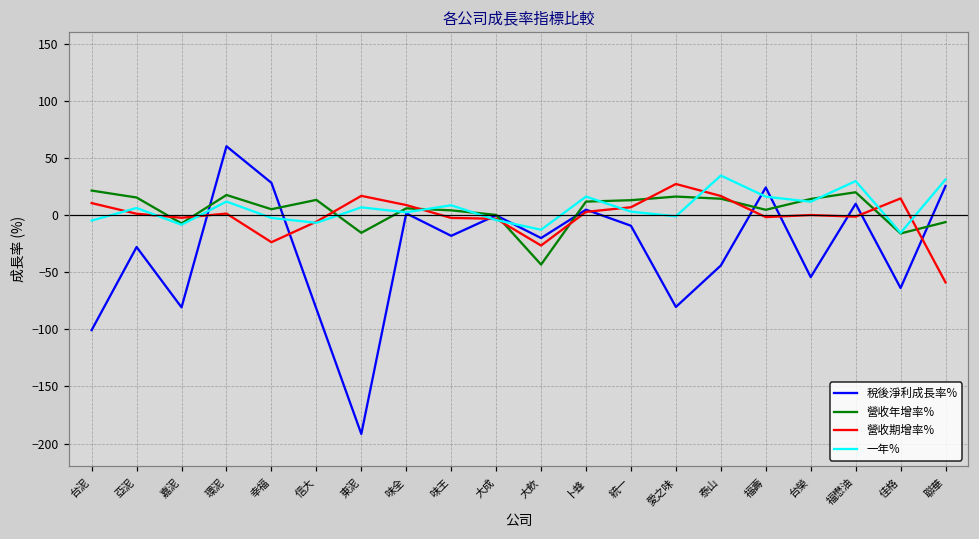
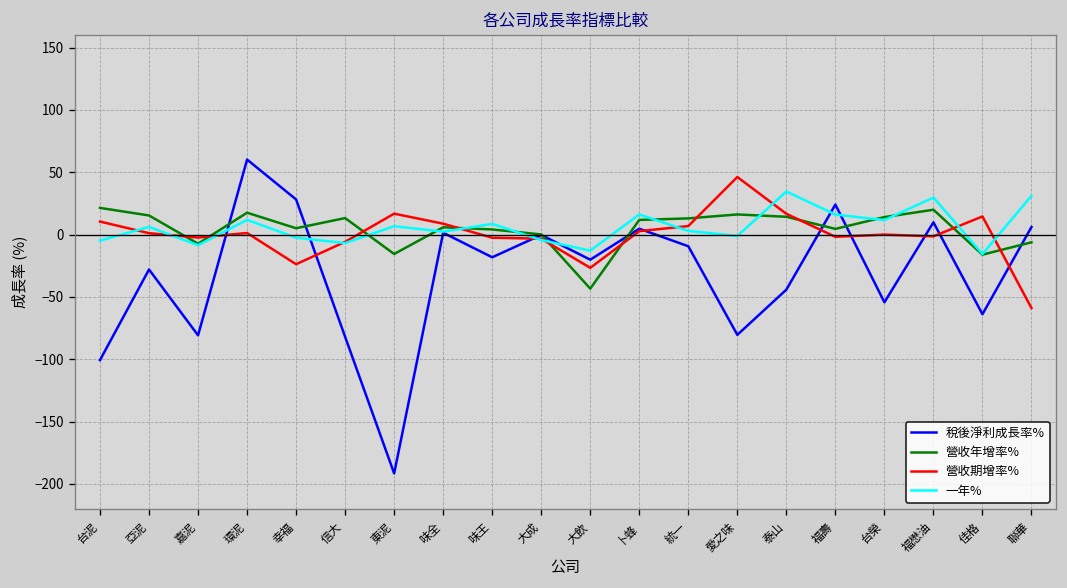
  {
    "稅後淨利成長率%": {
      "台泥": -101,
      "亞泥": -28,
      "嘉泥": -81,
      "環泥": 60,
      "幸福": 28,
      "信大": -82,
      "東泥": -192,
      "味王": -18,
      "大飲": -20,
      "統一": -9,
      "愛之味": -80,
      "泰山": -44,
      "福壽": 24,
      "台榮": -54,
      "福懋油": 10,
      "佳格": -64,
-     "聯華": 25
+     "聯華": 6
    },
    "營收年增率%": {
      "台泥": 21,
      "亞泥": 15,
      "環泥": 18,
      "幸福": 5,
      "信大": 13,
      "東泥": -16,
      "味全": 6,
      "味王": 4,
      "大飲": -43,
      "卜蜂": 12,
      "統一": 13,
      "愛之味": 16,
      "福壽": 5,
      "福懋油": 20,
      "聯華": -6
    },
    "營收期增率%": {
      "台泥": 10,
      "亞泥": 1,
      "嘉泥": -2,
      "環泥": 1,
      "幸福": -24,
      "東泥": 17,
      "味全": 9,
      "味王": -3,
      "大飲": -27,
      "統一": 7,
-     "愛之味": 27,
+     "愛之味": 46,
      "福壽": -2,
      "台榮": 0,
      "福懋油": -1,
      "佳格": 15,
      "聯華": -59
    },
    "一年%": {
      "台泥": -5,
      "亞泥": 6,
      "環泥": 12,
      "幸福": -3,
      "東泥": 7,
      "味王": 9,
      "大飲": -13,
      "卜蜂": 16,
      "統一": 3,
      "愛之味": -1,
      "泰山": 35,
      "福壽": 16,
      "福懋油": 30,
      "聯華": 31
    }
  }
